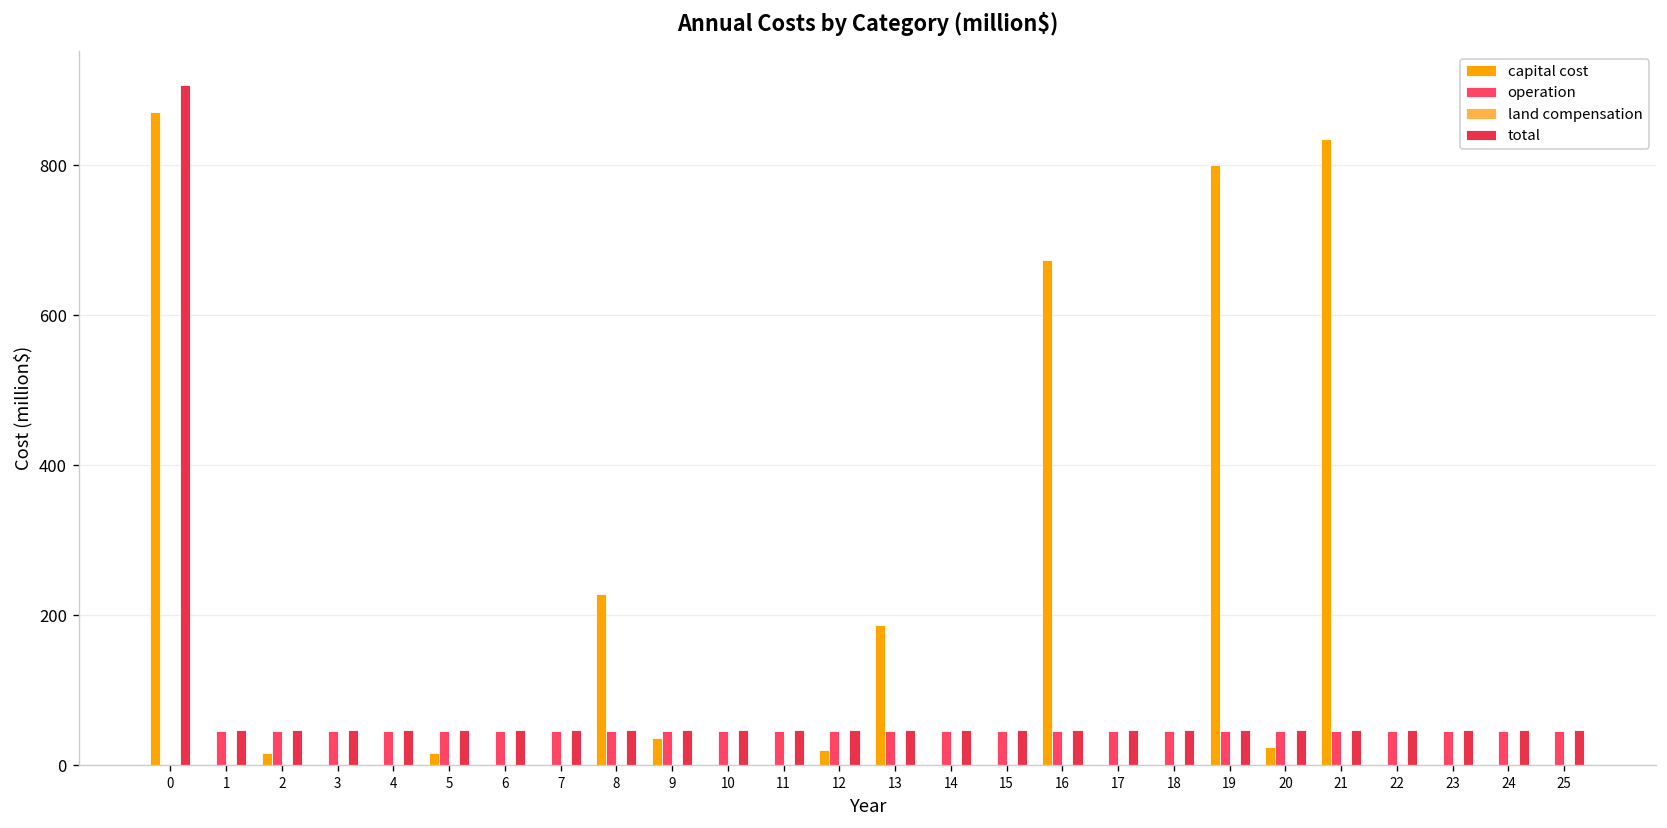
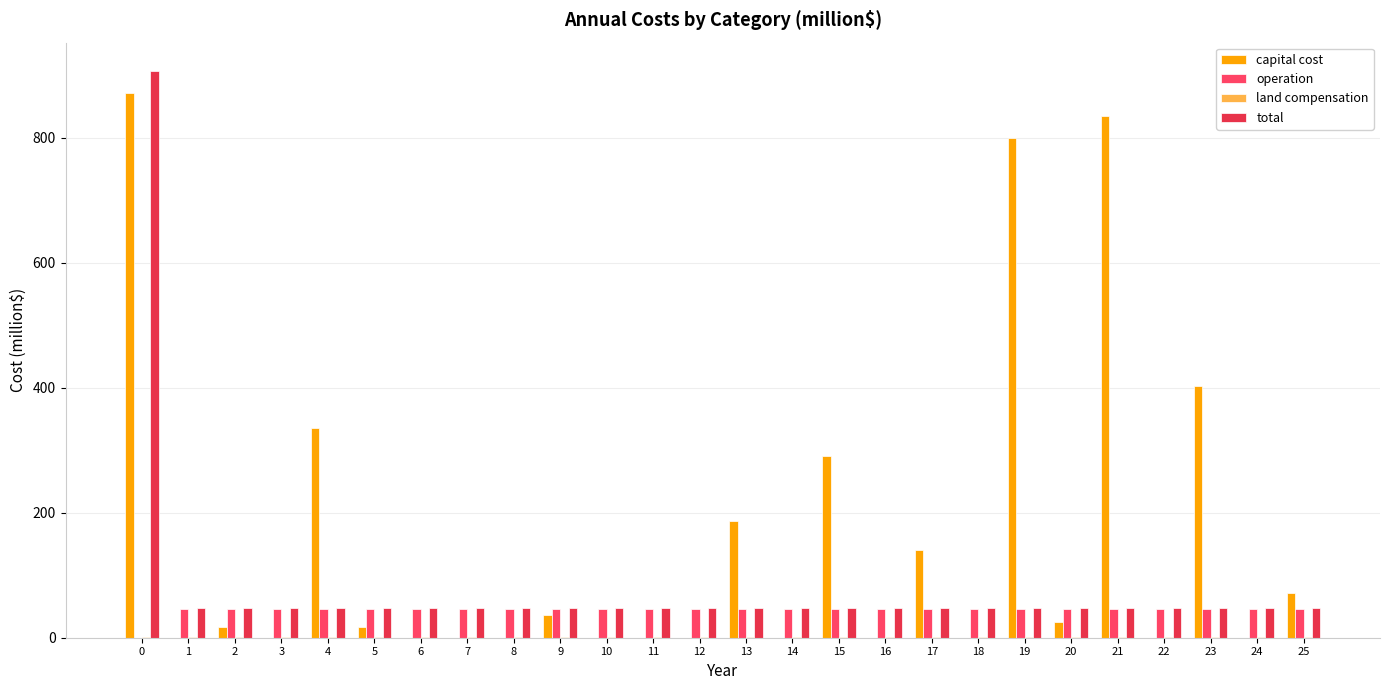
  {
    "capital cost": {
      "0": 870,
      "1": 0,
      "2": 20,
      "3": 0,
-     "4": 0,
+     "4": 340,
      "5": 20,
      "6": 0,
      "7": 0,
-     "8": 230,
+     "8": 0,
      "9": 40,
      "10": 0,
      "11": 0,
-     "12": 20,
+     "12": 0,
      "13": 190,
      "14": 0,
-     "15": 0,
-     "16": 670,
-     "17": 0,
+     "15": 290,
+     "16": 0,
+     "17": 140,
      "18": 0,
      "19": 800,
      "20": 30,
      "21": 840,
      "22": 0,
-     "23": 0,
+     "23": 400,
      "24": 0,
-     "25": 0
+     "25": 70
    }
  }
